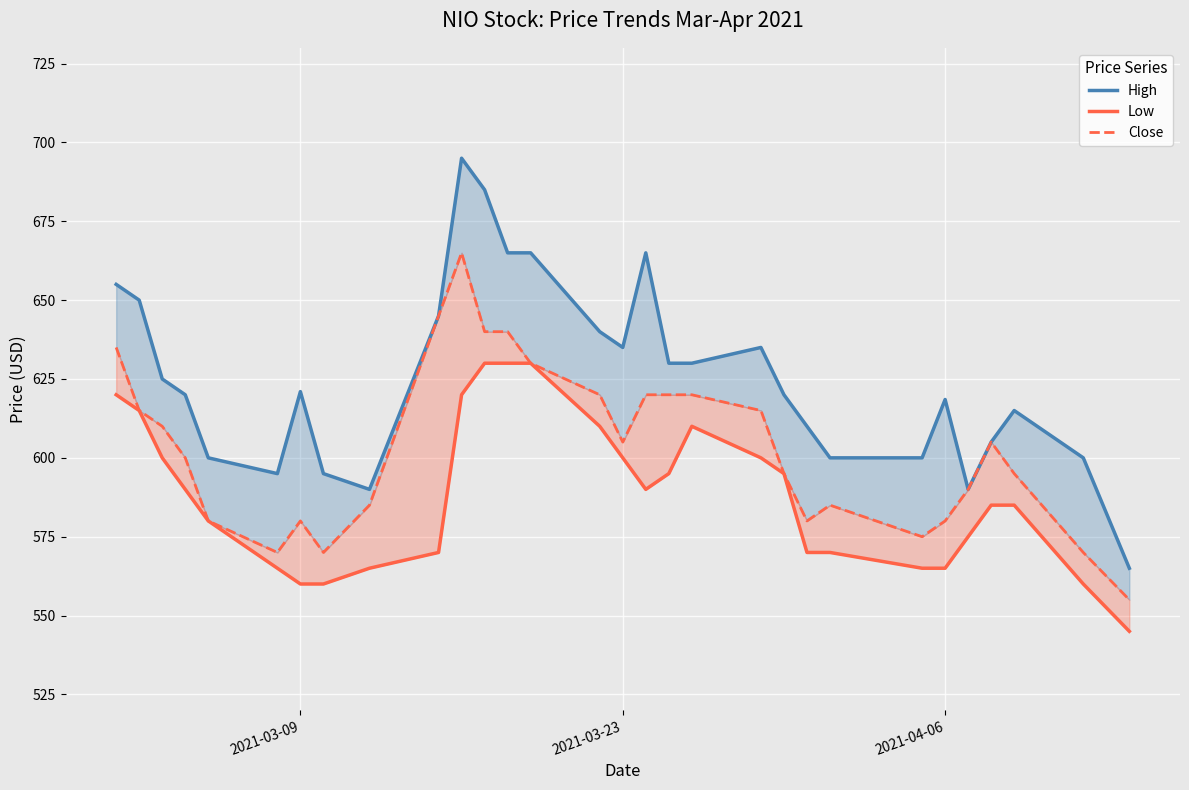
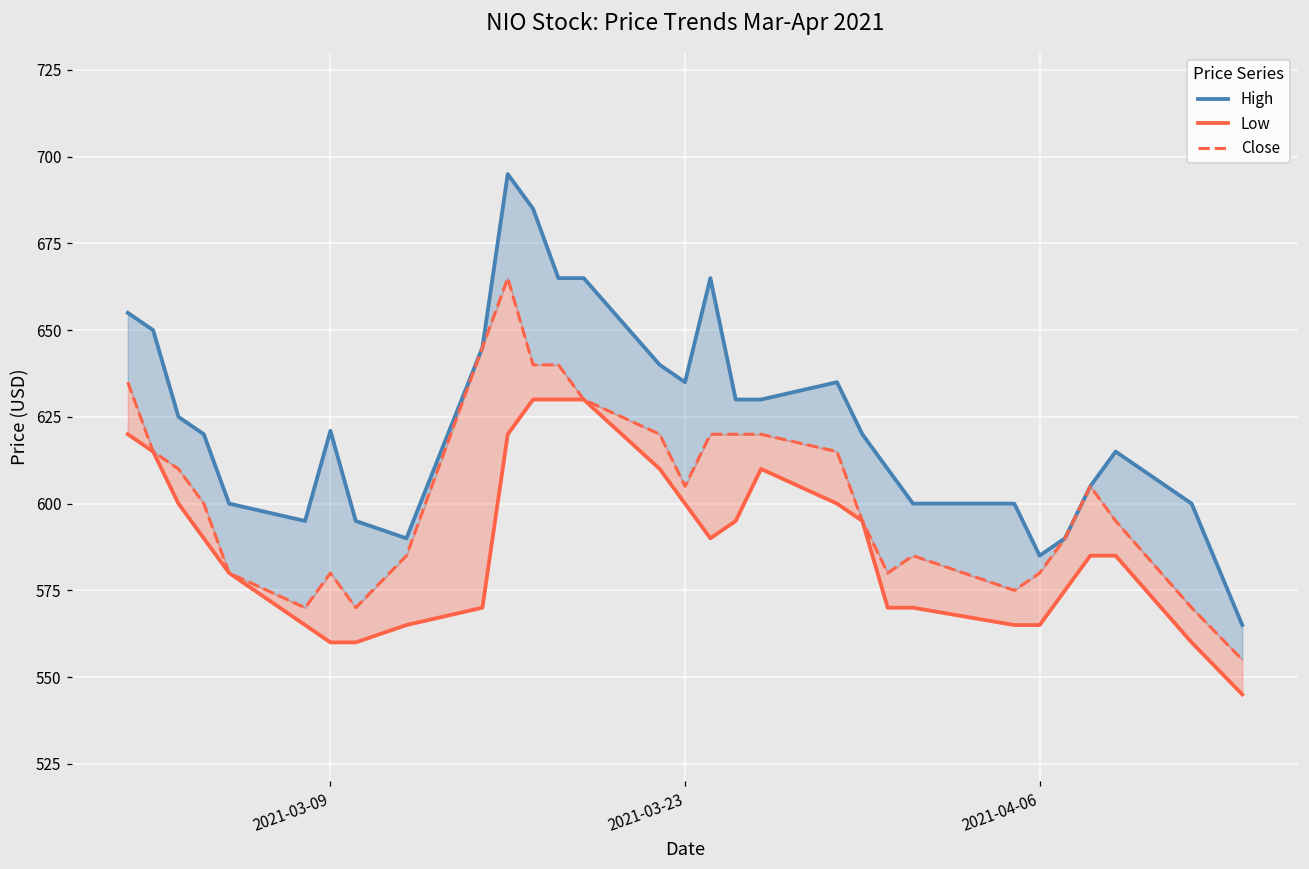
  {
    "High": {
      "2021-03-09": 621,
      "2021-03-23": 635,
-     "2021-04-06": 619
+     "2021-04-06": 585
    }
  }
